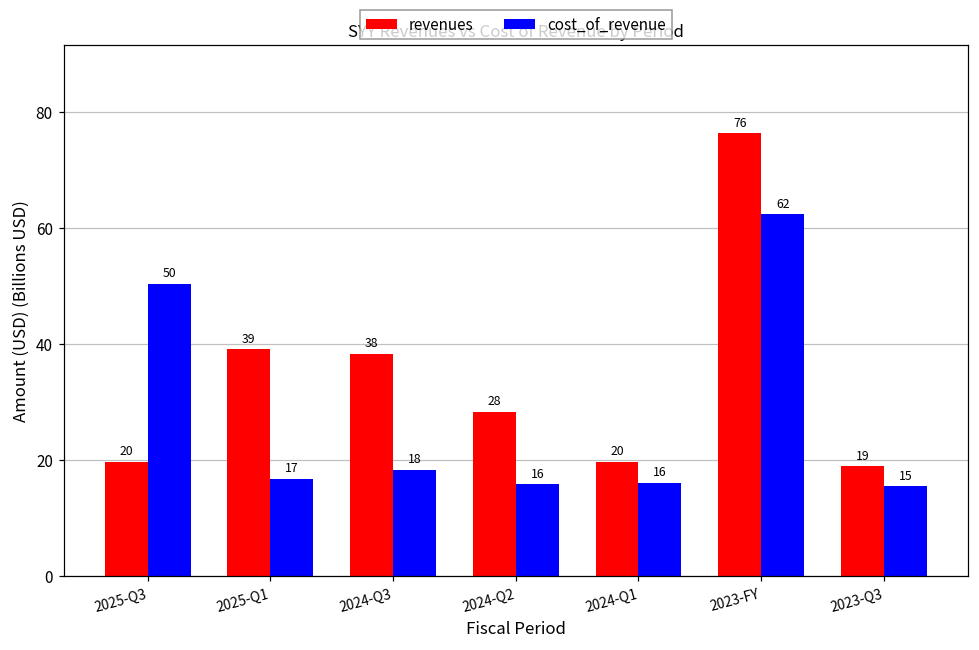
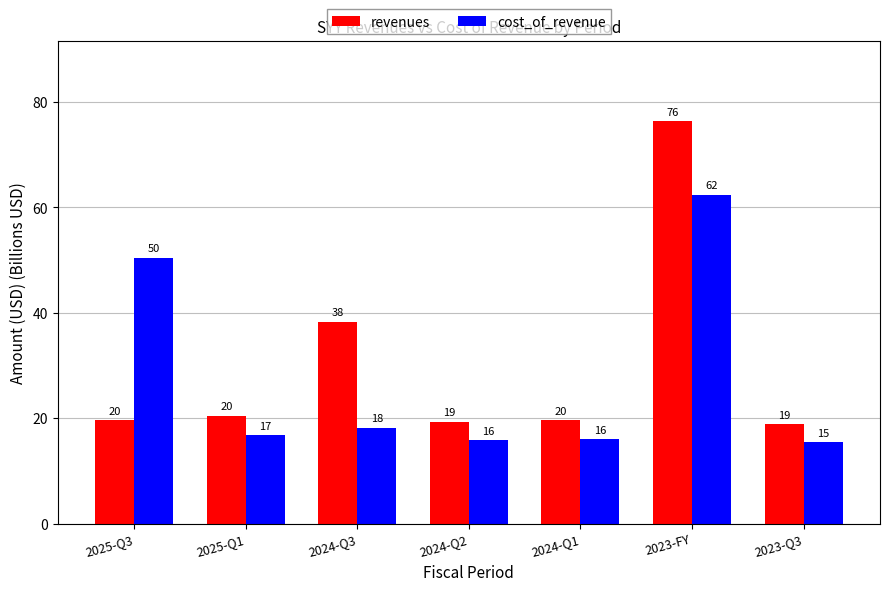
  {
    "revenues": {
      "2025-Q3": 20,
-     "2025-Q1": 39,
+     "2025-Q1": 20,
      "2024-Q3": 38,
-     "2024-Q2": 28,
+     "2024-Q2": 19,
      "2024-Q1": 20,
      "2023-FY": 76,
      "2023-Q3": 19
    },
    "cost_of_revenue": {
      "2025-Q3": 50,
      "2025-Q1": 17,
      "2024-Q3": 18,
      "2024-Q2": 16,
      "2024-Q1": 16,
      "2023-FY": 62,
      "2023-Q3": 15
    }
  }
